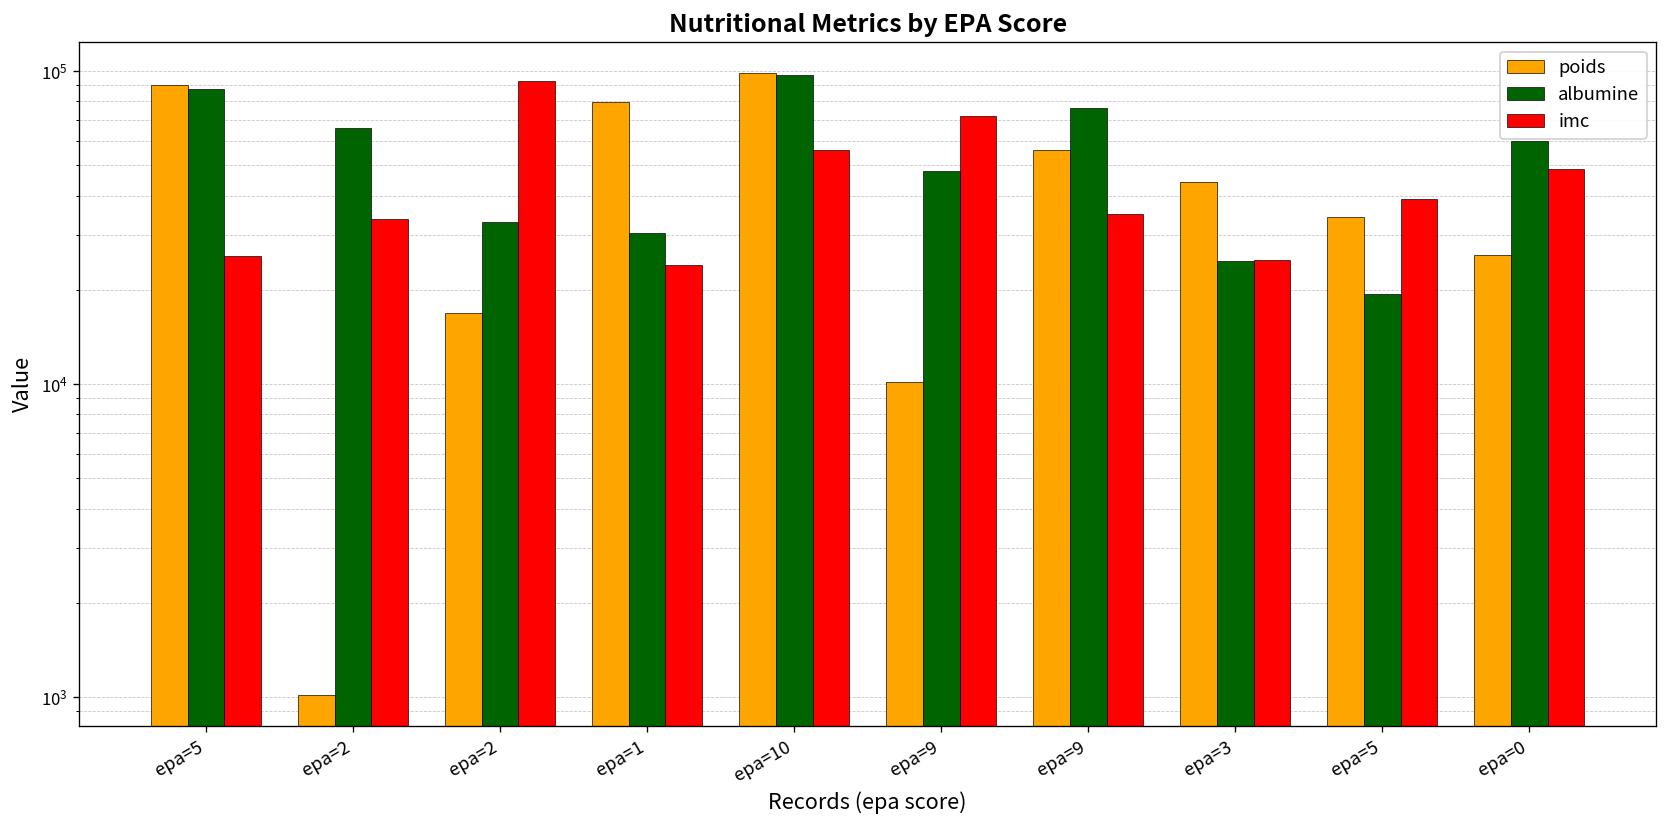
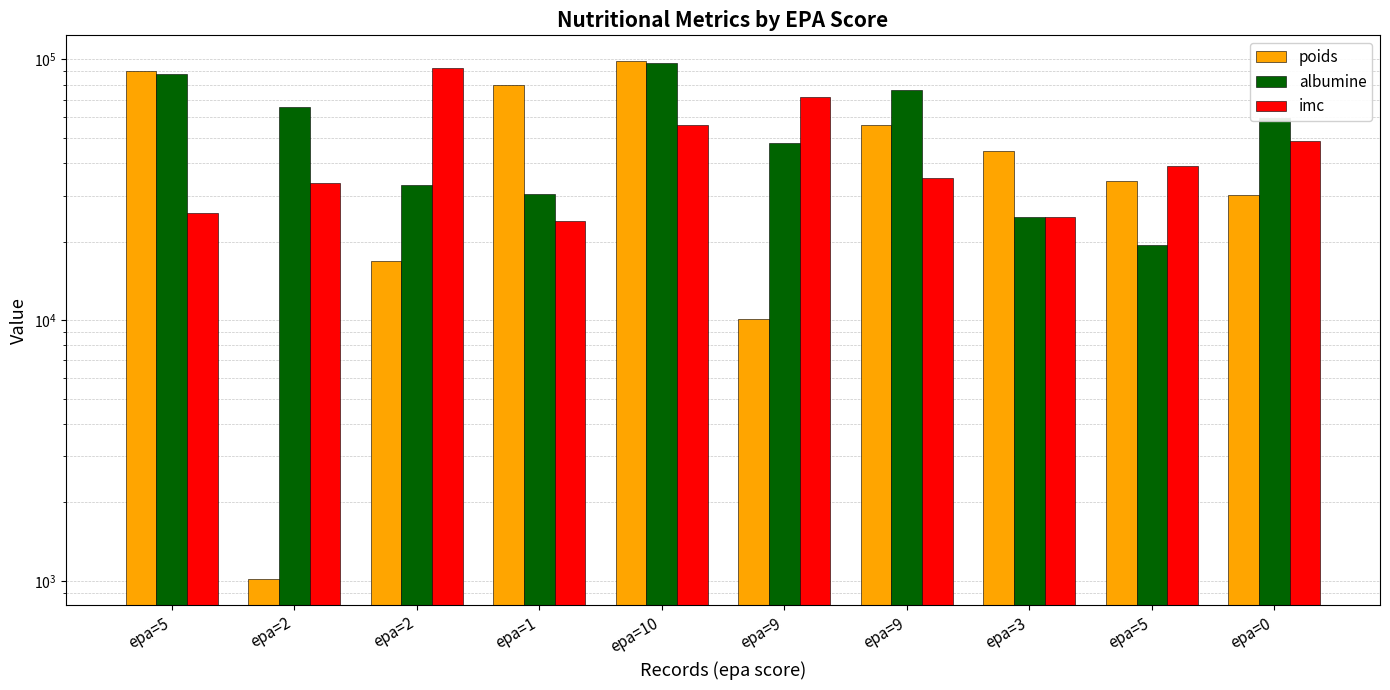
  {
    "poids": {
      "epa=1": 80000,
      "epa=10": 98000,
      "epa=3": 44000,
-     "epa=0": 26000
+     "epa=0": 30000
    },
    "albumine": {
      "epa=1": 30000,
      "epa=10": 97000,
      "epa=3": 25000
    },
    "imc": {
      "epa=1": 24000,
      "epa=10": 56000,
      "epa=3": 25000,
      "epa=0": 49000
    }
  }
